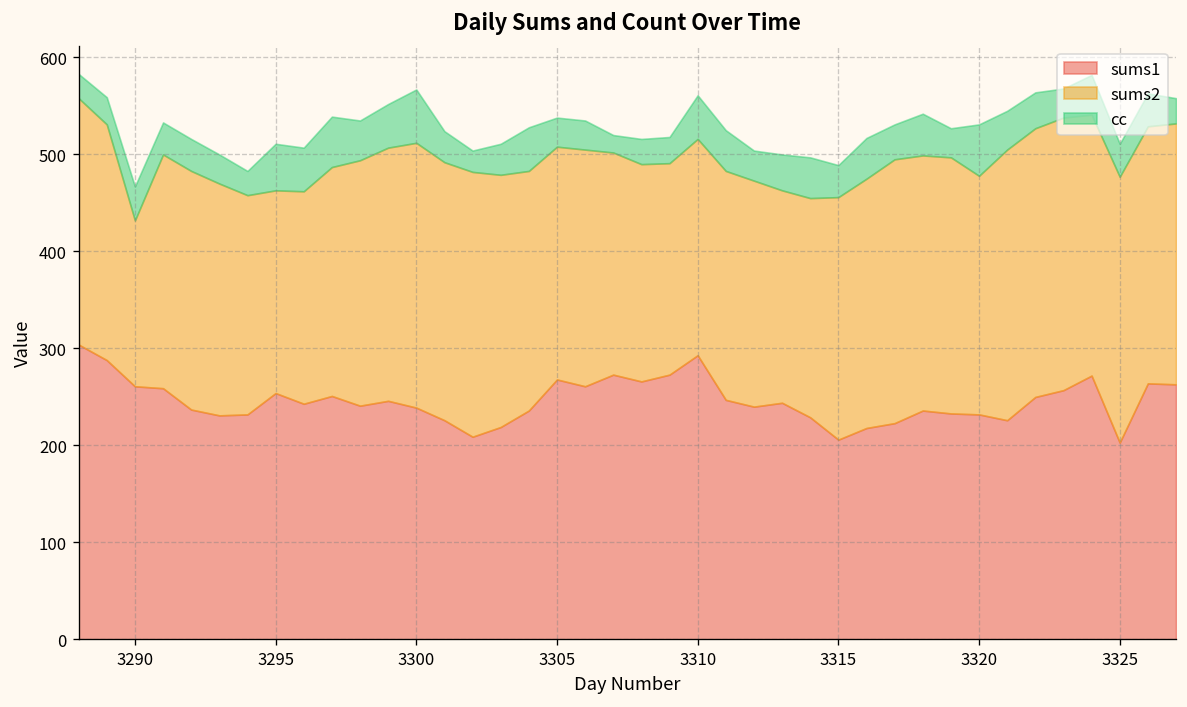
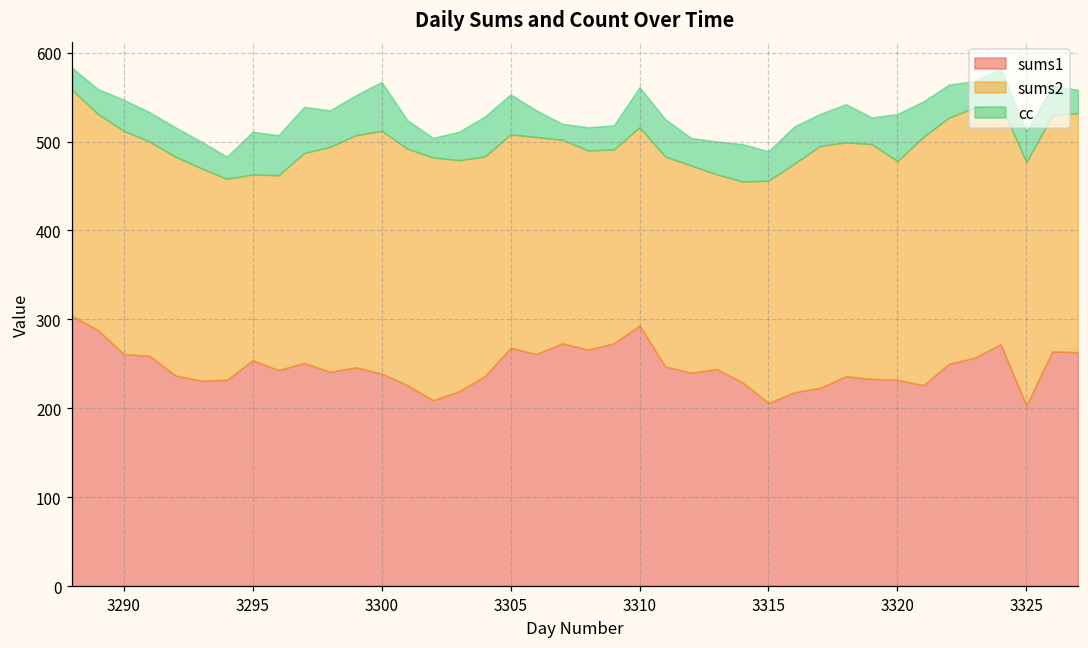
  {
    "sums1": {
      "3290": 260,
      "3295": 250,
      "3300": 240,
      "3305": 270,
      "3310": 290,
      "3315": 210,
      "3320": 230,
      "3325": 200
    },
    "sums2": {
-     "3290": 170,
+     "3290": 250,
      "3295": 210,
      "3300": 270,
      "3305": 240,
      "3310": 220,
      "3315": 250,
      "3320": 250,
      "3325": 270
    },
    "cc": {
      "3290": 40,
      "3295": 50,
      "3300": 60,
-     "3305": 30,
+     "3305": 50,
      "3310": 50,
      "3315": 30,
      "3320": 50,
      "3325": 30
    }
  }
